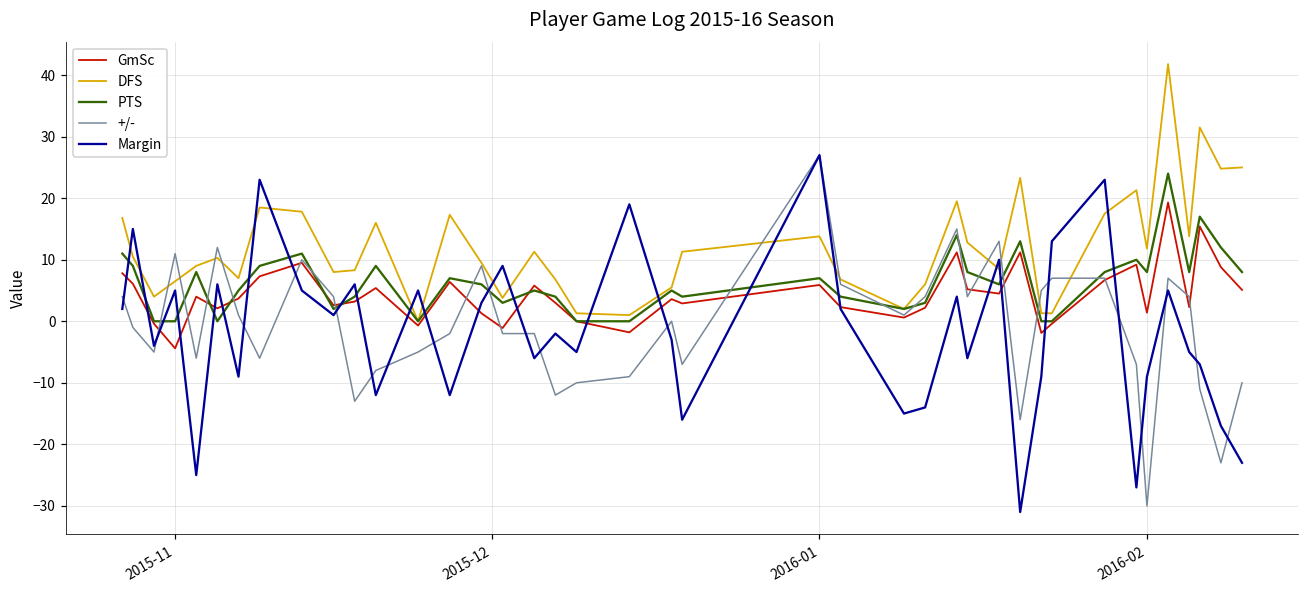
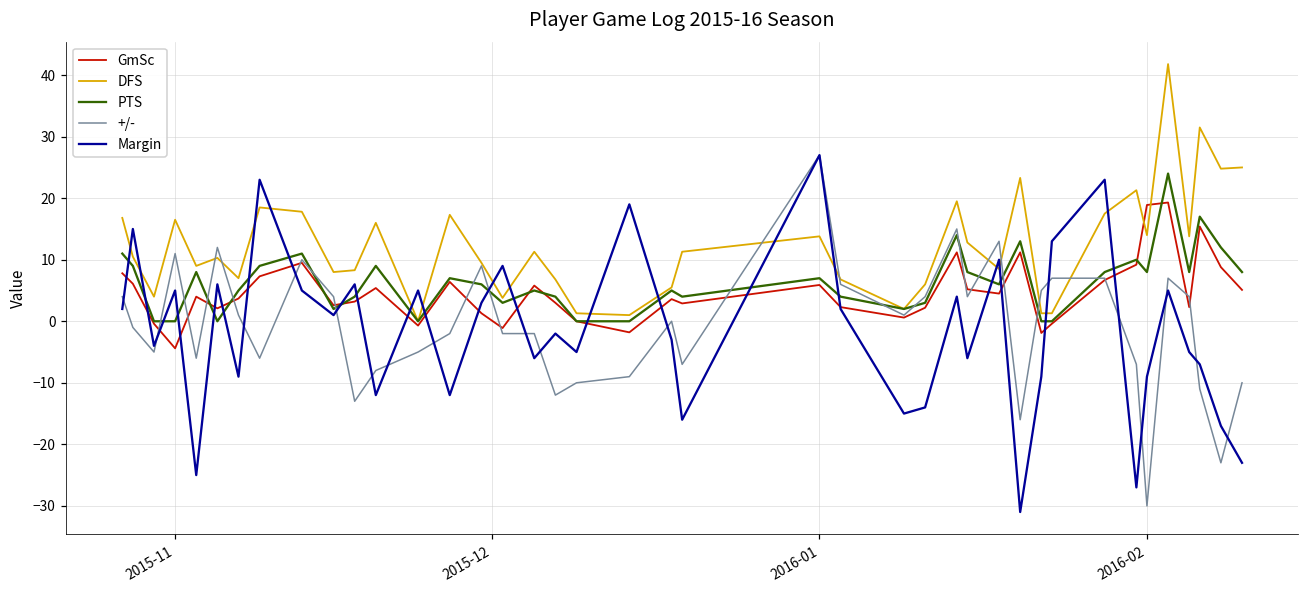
  {
    "GmSc": {
      "2015-11": -4,
      "2016-01": 6,
-     "2016-02": 1
+     "2016-02": 19
    },
    "DFS": {
-     "2015-11": 7,
+     "2015-11": 17,
      "2016-01": 14,
-     "2016-02": 12
+     "2016-02": 14
    },
    "PTS": {
      "2015-11": 0,
      "2016-01": 7,
      "2016-02": 8
    },
    "+/-": {
      "2015-11": 11,
      "2016-02": -30
    },
    "Margin": {
      "2015-11": 5,
      "2016-02": -9
    }
  }
